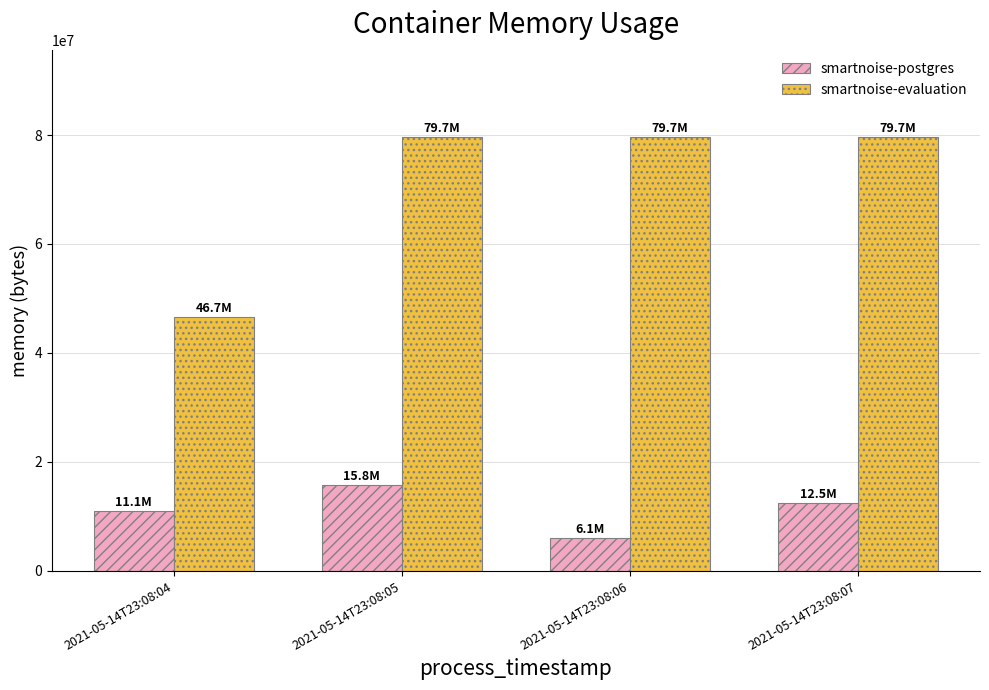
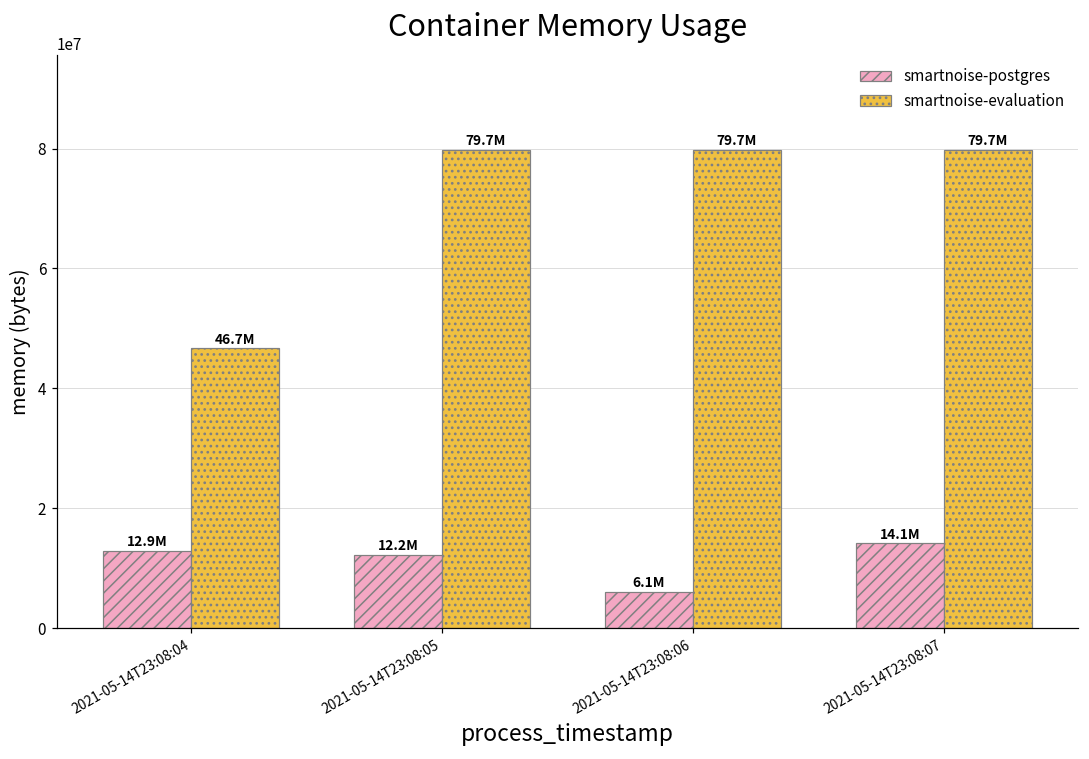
  {
    "smartnoise-postgres": {
-     "2021-05-14T23:08:04": "11.1M",
-     "2021-05-14T23:08:05": "15.8M",
+     "2021-05-14T23:08:04": "12.9M",
+     "2021-05-14T23:08:05": "12.2M",
      "2021-05-14T23:08:06": "6.1M",
-     "2021-05-14T23:08:07": "12.5M"
+     "2021-05-14T23:08:07": "14.1M"
    },
    "smartnoise-evaluation": {
      "2021-05-14T23:08:04": "46.7M",
      "2021-05-14T23:08:05": "79.7M",
      "2021-05-14T23:08:06": "79.7M",
      "2021-05-14T23:08:07": "79.7M"
    }
  }
